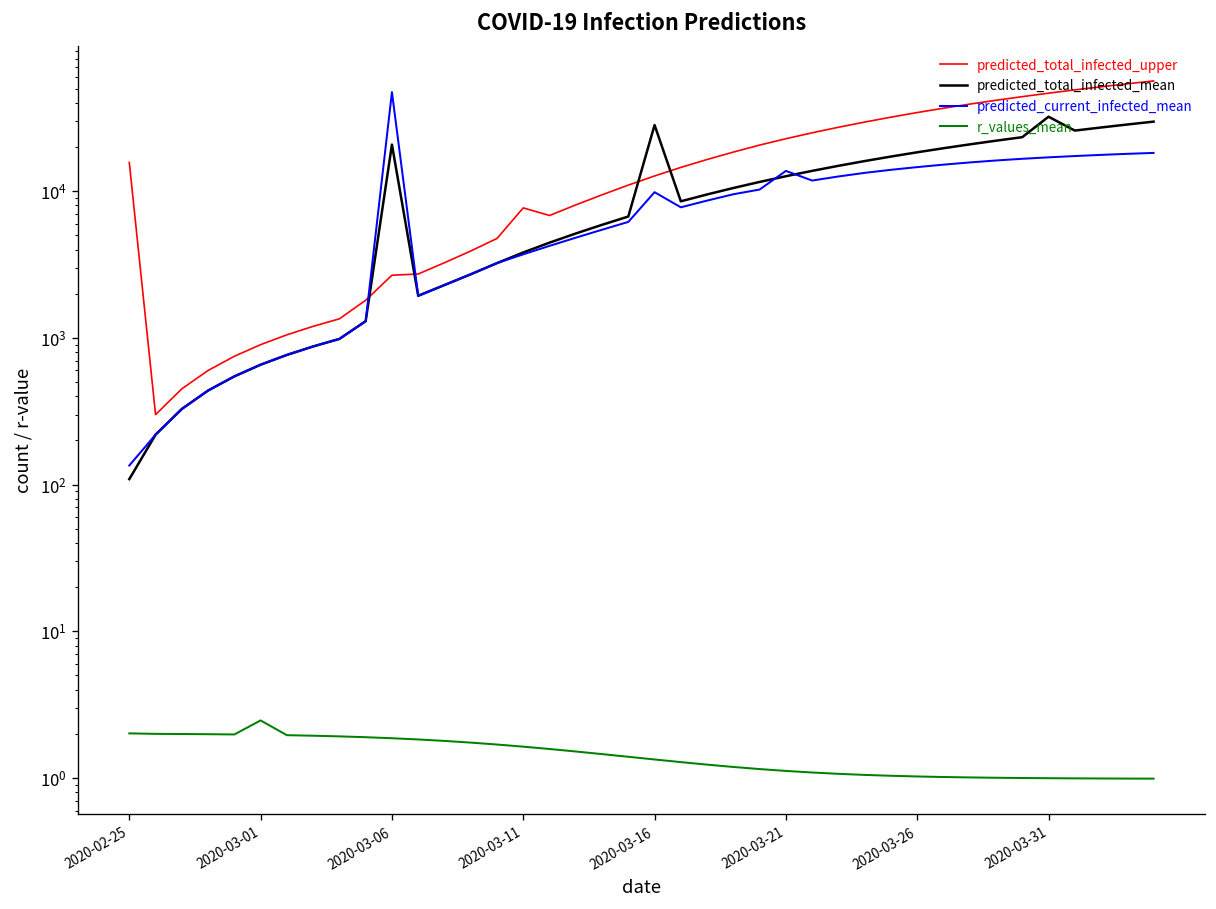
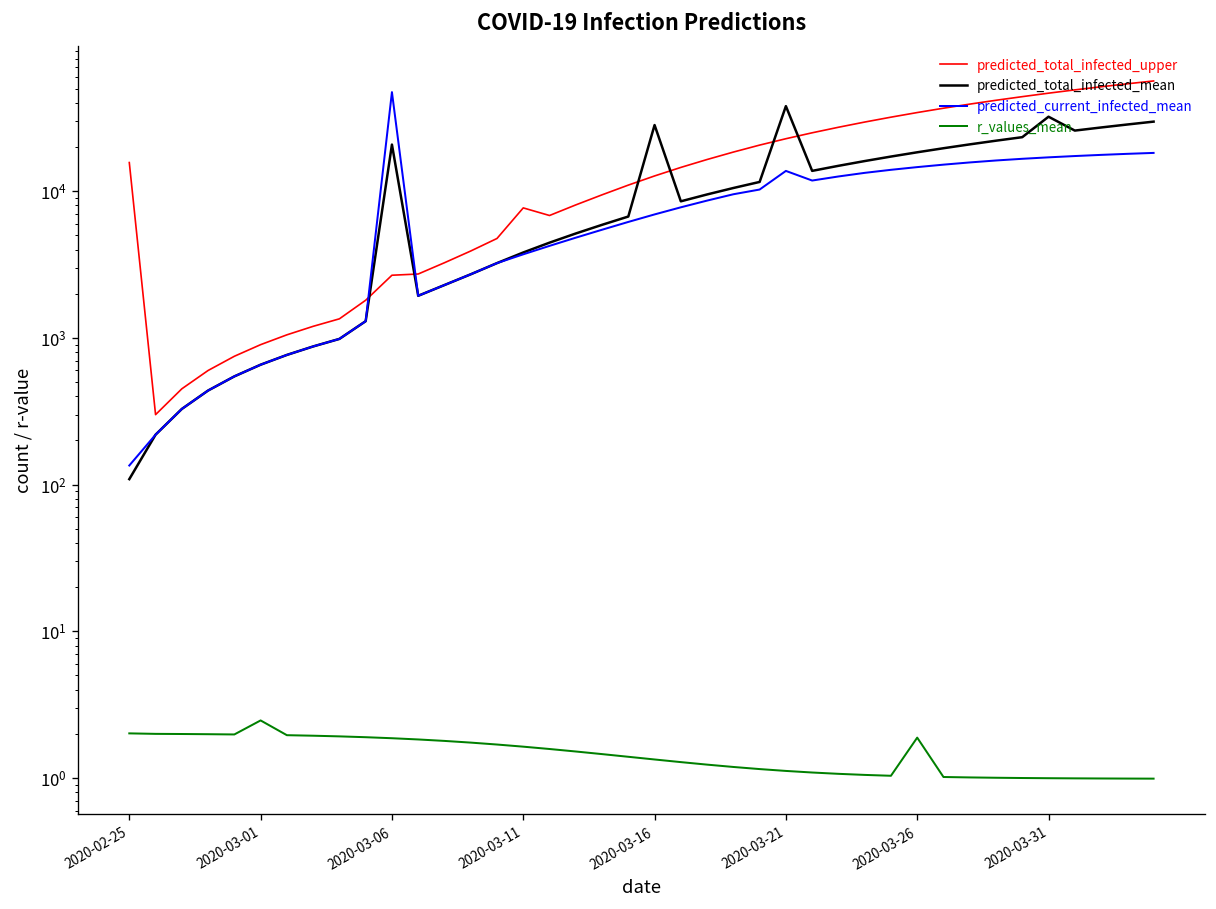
  {
    "predicted_total_infected_upper": {
      "2020-02-25": 16000,
      "2020-03-01": 900,
      "2020-03-06": 2700,
      "2020-03-11": 8000,
      "2020-03-16": 13000,
      "2020-03-21": 23000,
      "2020-03-26": 34000,
      "2020-03-31": 47000
    },
    "predicted_total_infected_mean": {
      "2020-02-25": 110,
      "2020-03-06": 21000,
      "2020-03-16": 28000,
-     "2020-03-21": 13000,
+     "2020-03-21": 38000,
      "2020-03-26": 18000,
      "2020-03-31": 32000
    },
    "predicted_current_infected_mean": {
      "2020-02-25": 140,
      "2020-03-06": 47000,
-     "2020-03-16": 10000,
+     "2020-03-16": 7000,
      "2020-03-21": 14000,
      "2020-03-26": 15000,
      "2020-03-31": 17000
    },
    "r_values_mean": {
      "2020-02-25": 2.0,
      "2020-03-01": 2.5,
      "2020-03-06": 1.9,
      "2020-03-11": 1.6,
      "2020-03-16": 1.3,
      "2020-03-21": 1.1,
-     "2020-03-26": 1.0,
+     "2020-03-26": 1.9,
      "2020-03-31": 1.0
    }
  }
